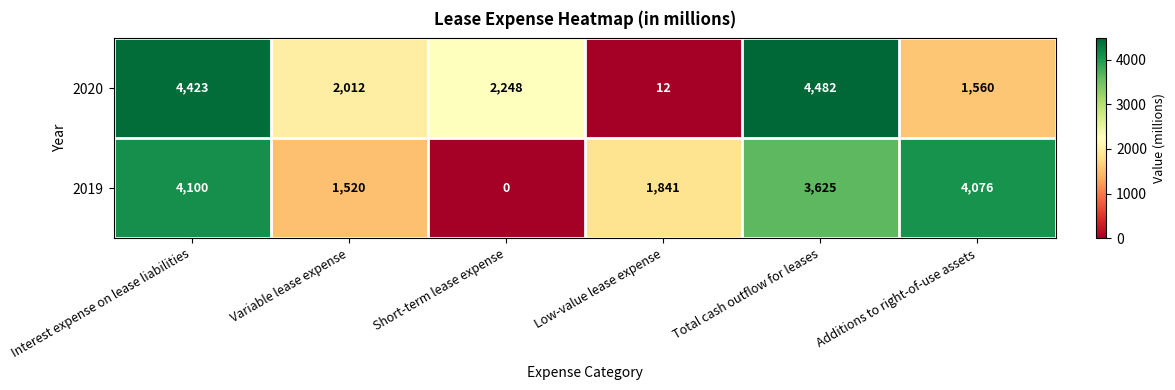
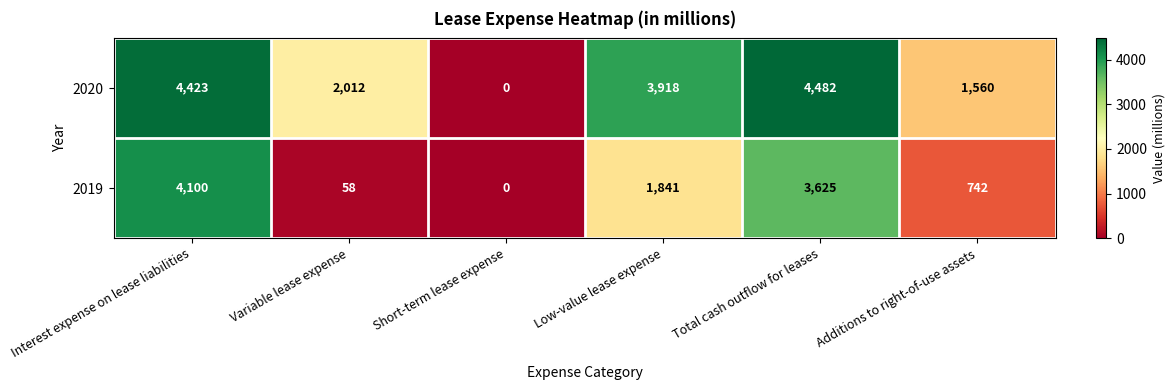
  {
    "2020": {
      "Interest expense on lease liabilities": "4,423",
      "Variable lease expense": "2,012",
-     "Short-term lease expense": "2,248",
-     "Low-value lease expense": "12",
+     "Short-term lease expense": "0",
+     "Low-value lease expense": "3,918",
      "Total cash outflow for leases": "4,482",
      "Additions to right-of-use assets": "1,560"
    },
    "2019": {
      "Interest expense on lease liabilities": "4,100",
-     "Variable lease expense": "1,520",
+     "Variable lease expense": "58",
      "Short-term lease expense": "0",
      "Low-value lease expense": "1,841",
      "Total cash outflow for leases": "3,625",
-     "Additions to right-of-use assets": "4,076"
+     "Additions to right-of-use assets": "742"
    }
  }
